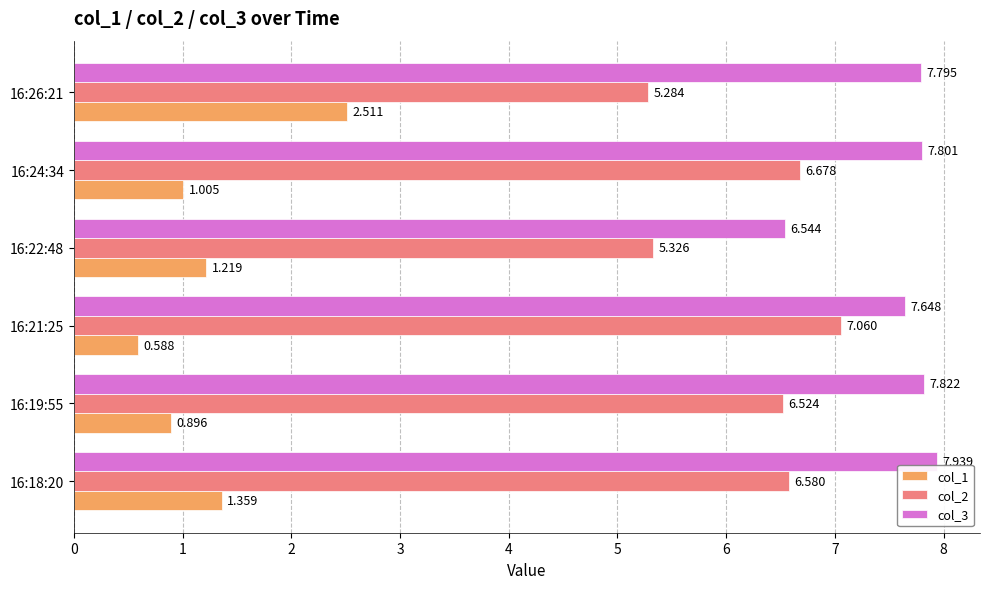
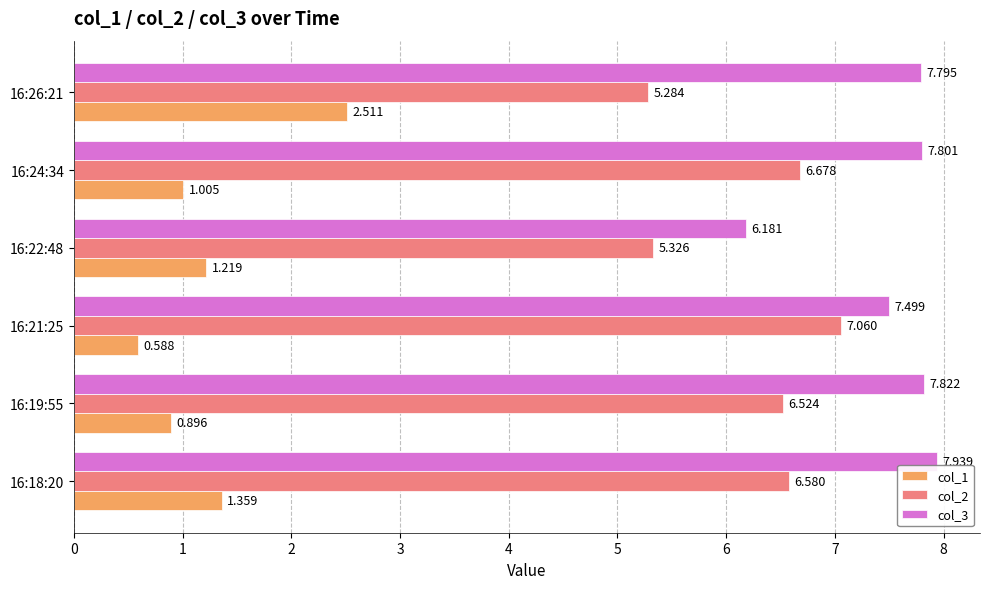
  {
    "col_3": {
      "16:26:21": 7.795,
      "16:24:34": 7.801,
-     "16:22:48": 6.544,
-     "16:21:25": 7.648,
+     "16:22:48": 6.181,
+     "16:21:25": 7.499,
      "16:19:55": 7.822
    }
  }
